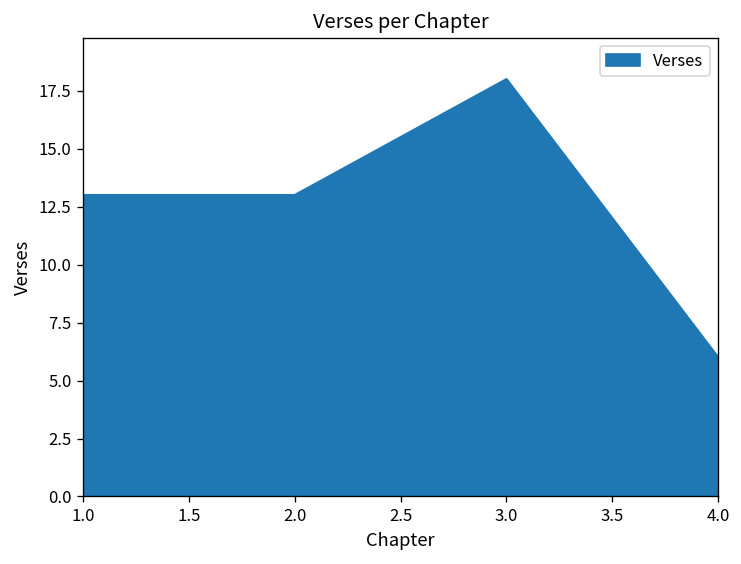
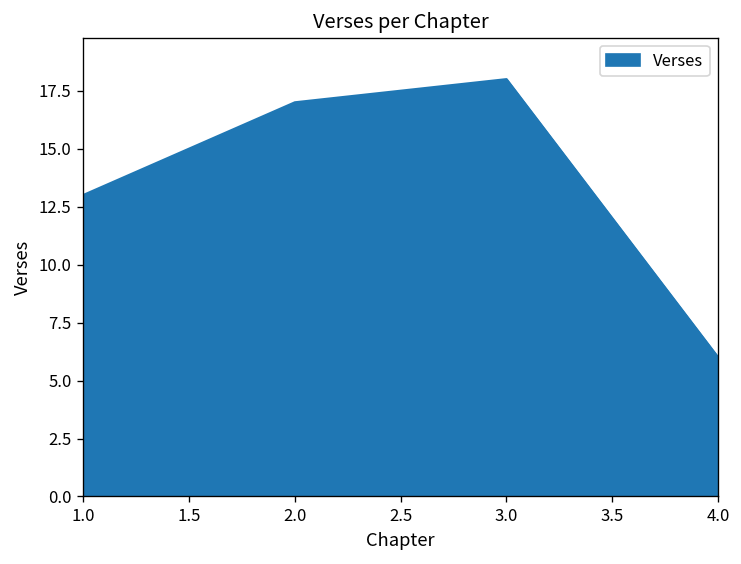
  {
    "1.0": 13,
-   "2.0": 13,
+   "2.0": 17,
    "3.0": 18,
    "4.0": 6
  }
